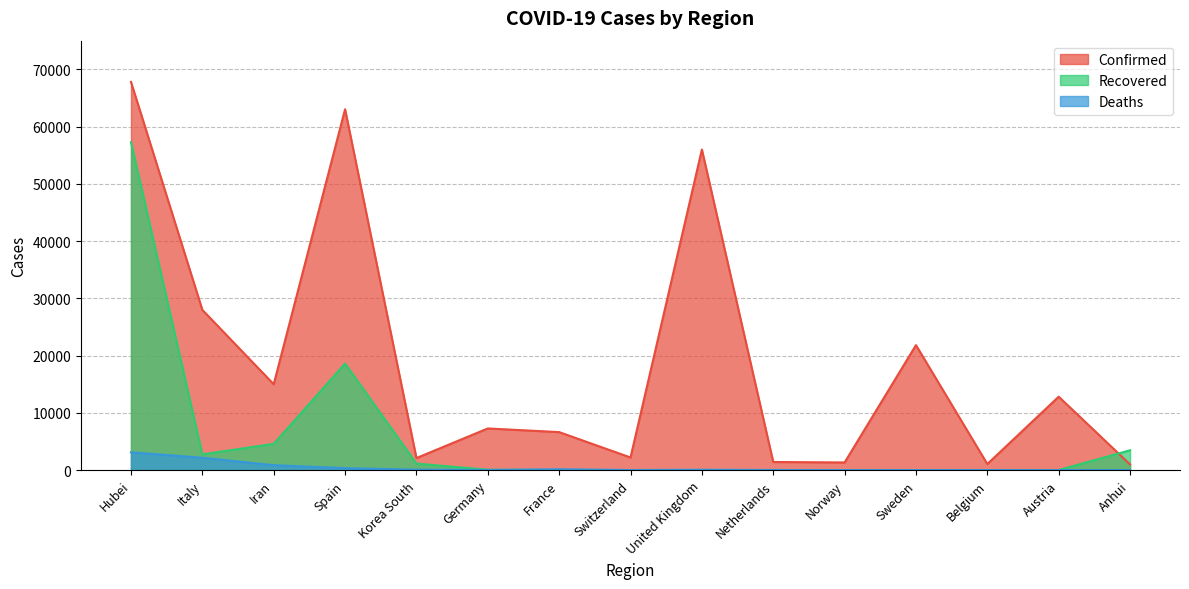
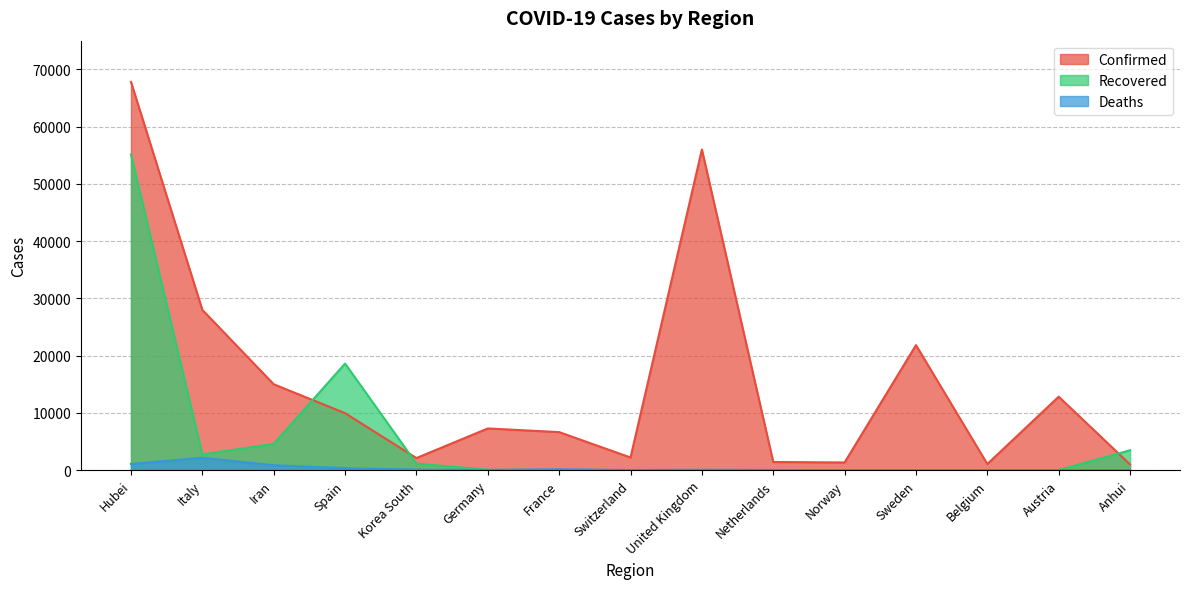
  {
    "Confirmed": {
      "Hubei": 68000,
      "Italy": 28000,
      "Iran": 15000,
-     "Spain": 63000,
+     "Spain": 10000,
      "Korea South": 2000,
      "Germany": 7000,
      "France": 7000,
      "Switzerland": 2000,
      "United Kingdom": 56000,
      "Netherlands": 1000,
      "Norway": 1000,
      "Sweden": 22000,
      "Belgium": 1000,
      "Austria": 13000,
      "Anhui": 1000
    },
    "Recovered": {
-     "Hubei": 57000,
+     "Hubei": 55000,
      "Italy": 3000,
      "Iran": 5000,
      "Spain": 19000,
      "Korea South": 1000,
      "Anhui": 3000
    },
    "Deaths": {
-     "Hubei": 3000,
+     "Hubei": 1000,
      "Italy": 2000,
      "Iran": 1000,
      "Spain": 0,
      "Korea South": 0,
      "Anhui": 0
    }
  }
